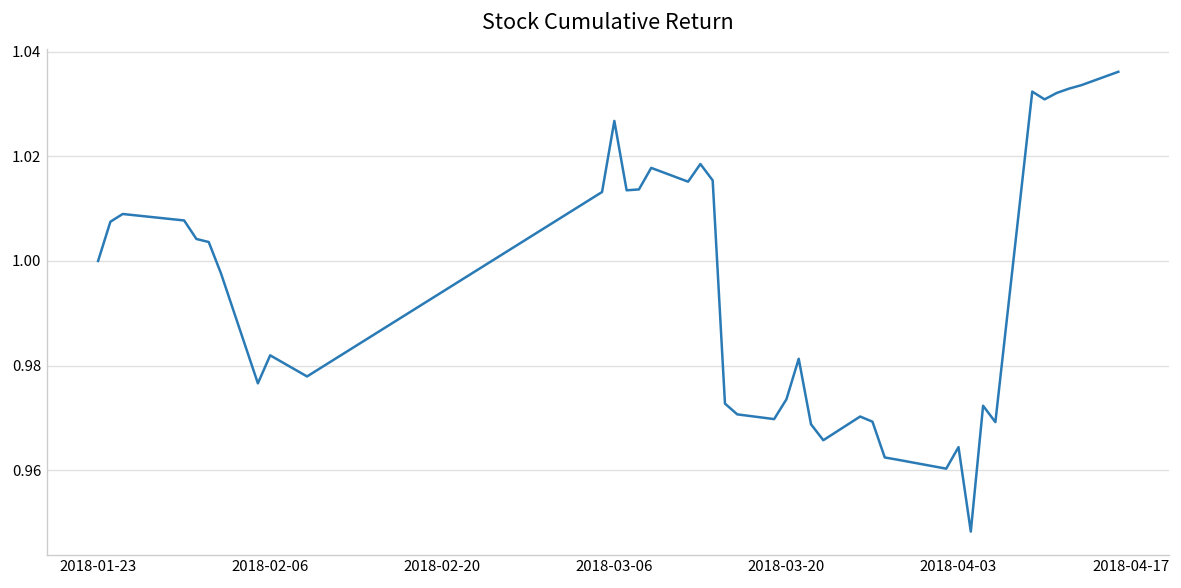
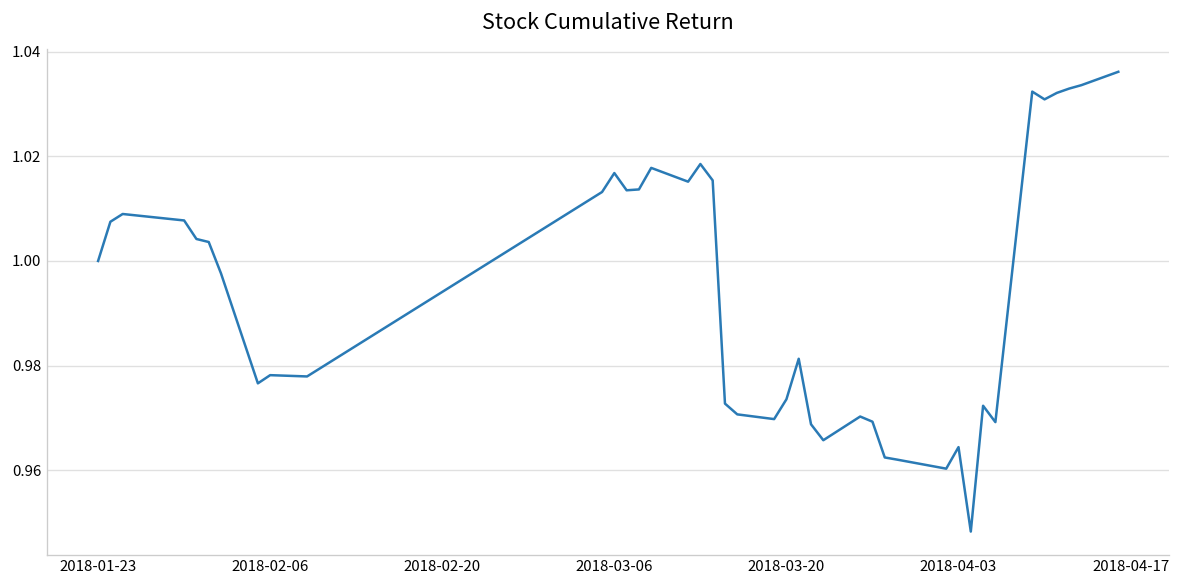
  {
    "2018-01-23": 1.000,
-   "2018-02-06": 0.982,
-   "2018-03-06": 1.027,
+   "2018-02-06": 0.978,
+   "2018-03-06": 1.017,
    "2018-03-20": 0.974,
    "2018-04-03": 0.964
  }
